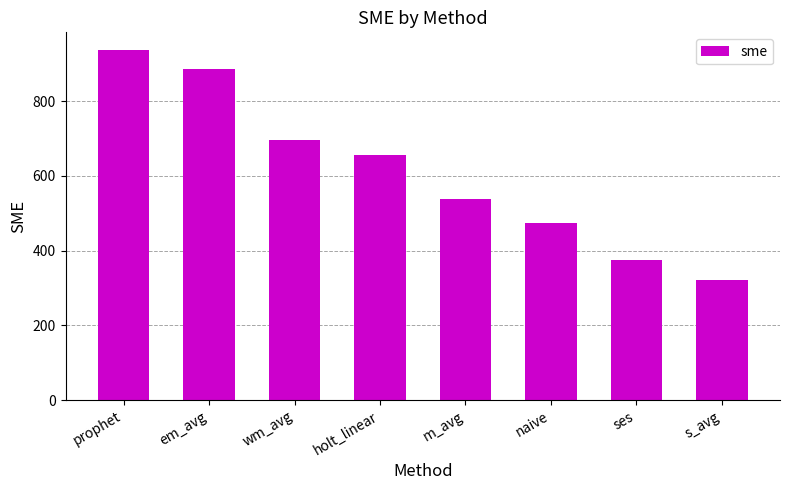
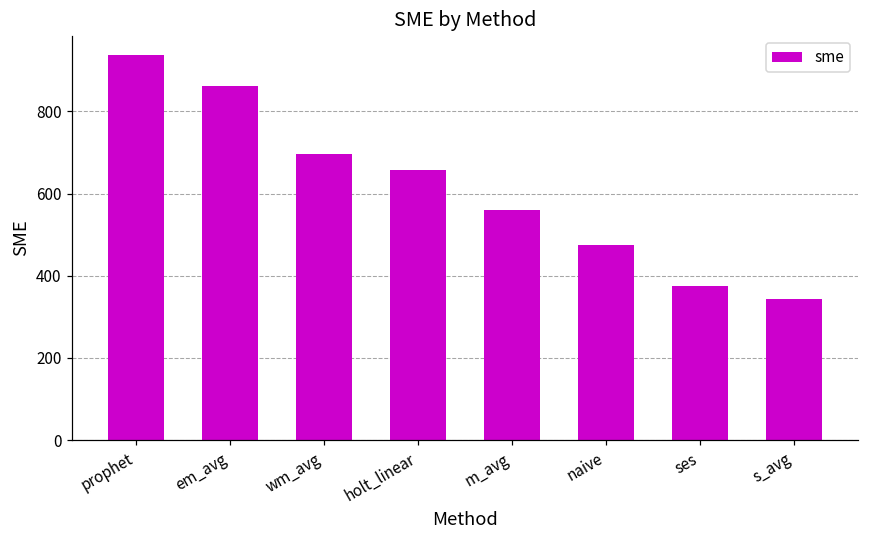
  {
    "prophet": 940,
-   "em_avg": 890,
+   "em_avg": 860,
    "wm_avg": 700,
    "holt_linear": 660,
-   "m_avg": 540,
+   "m_avg": 560,
    "naive": 470,
    "ses": 380,
-   "s_avg": 320
+   "s_avg": 340
  }
